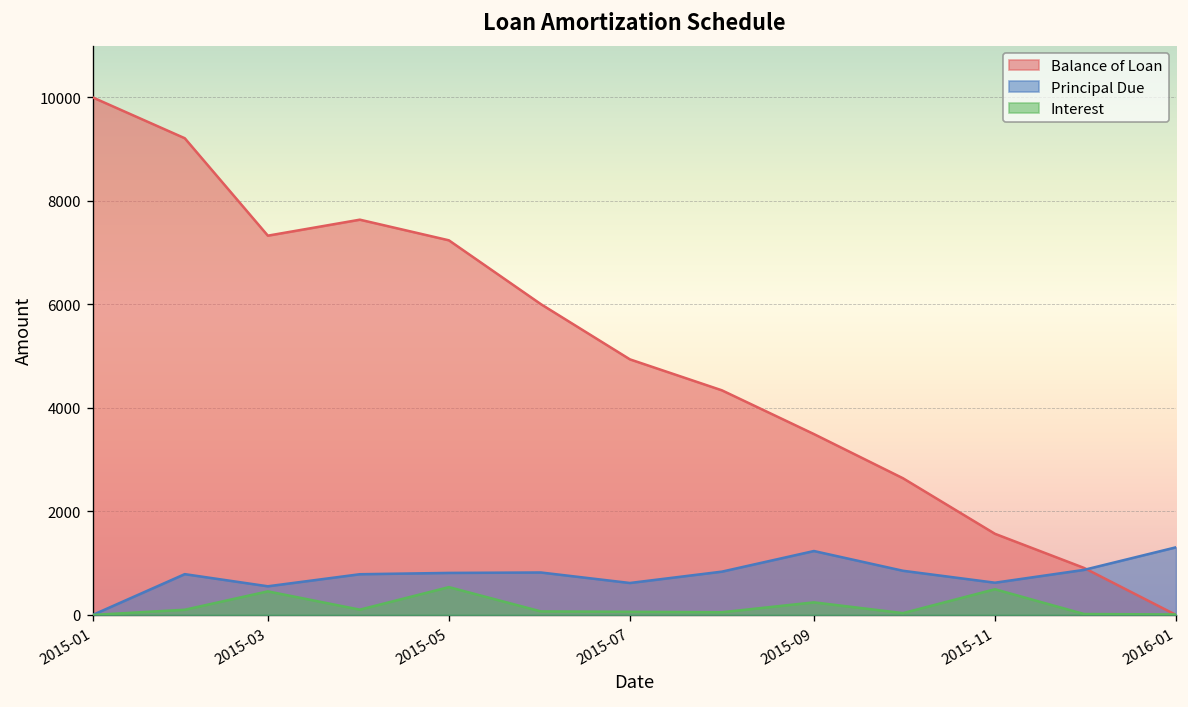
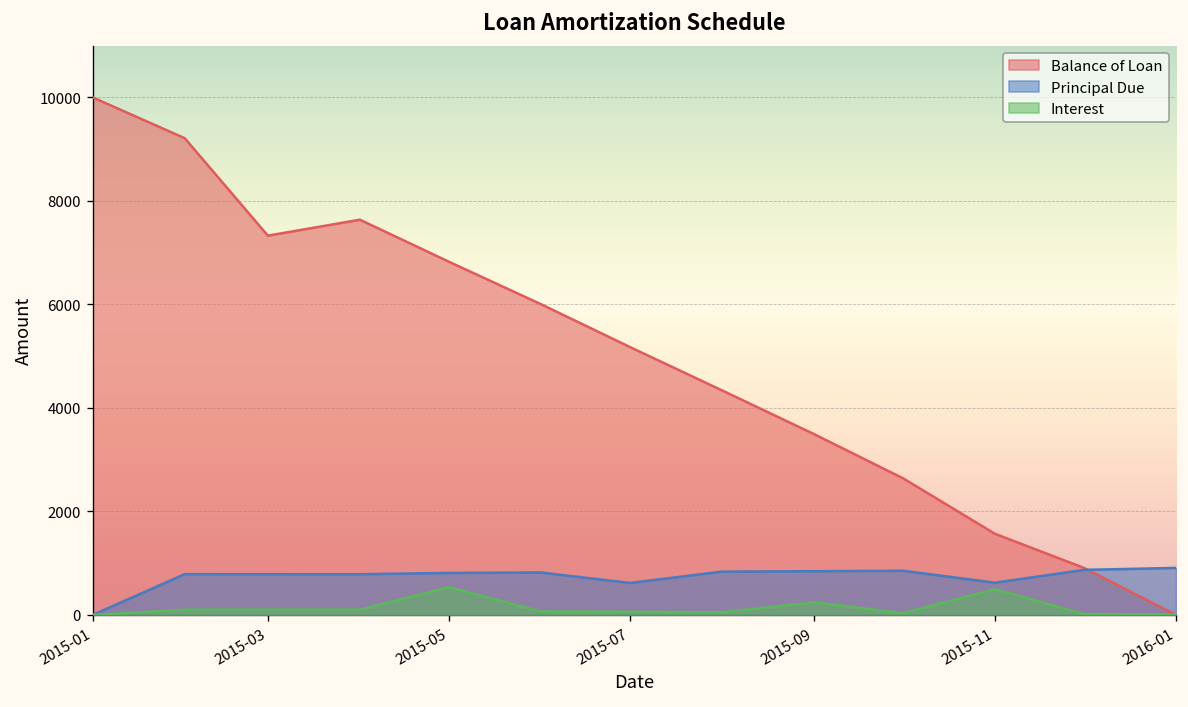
  {
    "Balance of Loan": {
      "2015-01": 10000,
      "2015-03": 7300,
-     "2015-05": 7200,
-     "2015-07": 4900,
+     "2015-05": 6800,
+     "2015-07": 5200,
      "2015-09": 3500,
      "2015-11": 1600
    },
    "Principal Due": {
-     "2015-03": 600,
+     "2015-03": 800,
      "2015-05": 800,
      "2015-07": 600,
-     "2015-09": 1200,
+     "2015-09": 800,
      "2015-11": 600,
-     "2016-01": 1300
+     "2016-01": 900
    },
    "Interest": {
-     "2015-03": 500,
+     "2015-03": 100,
      "2015-05": 500,
      "2015-07": 100,
      "2015-09": 200,
      "2015-11": 500
    }
  }
